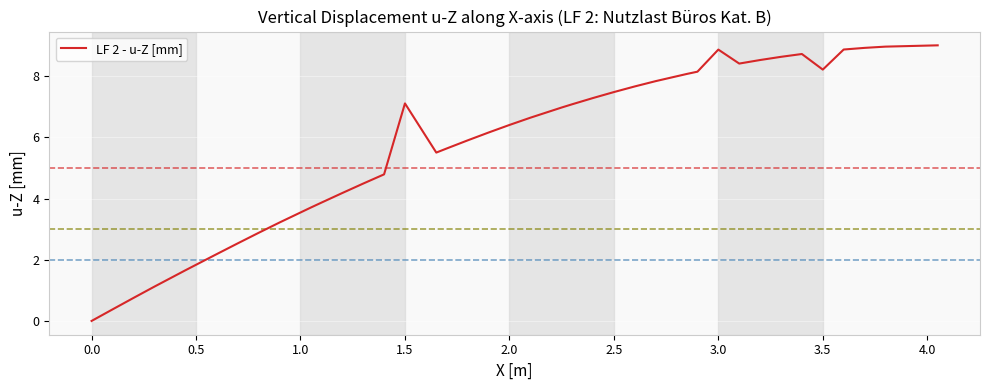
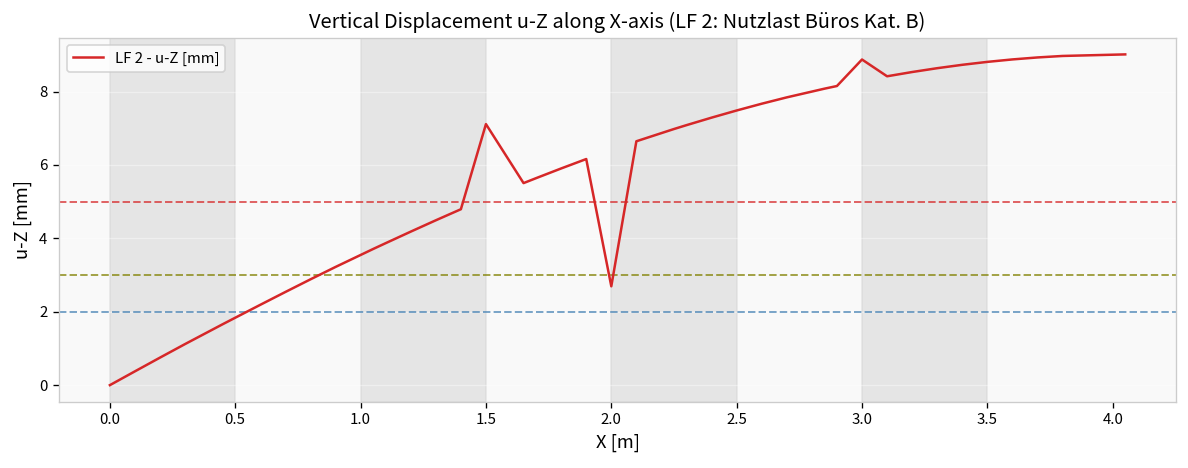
  {
    "0.0": 0.0,
    "0.5": 1.8,
    "1.5": 7.1,
-   "2.0": 6.4,
+   "2.0": 2.7,
    "2.5": 7.5,
    "3.0": 8.9,
-   "3.5": 8.2
+   "3.5": 8.8
  }
